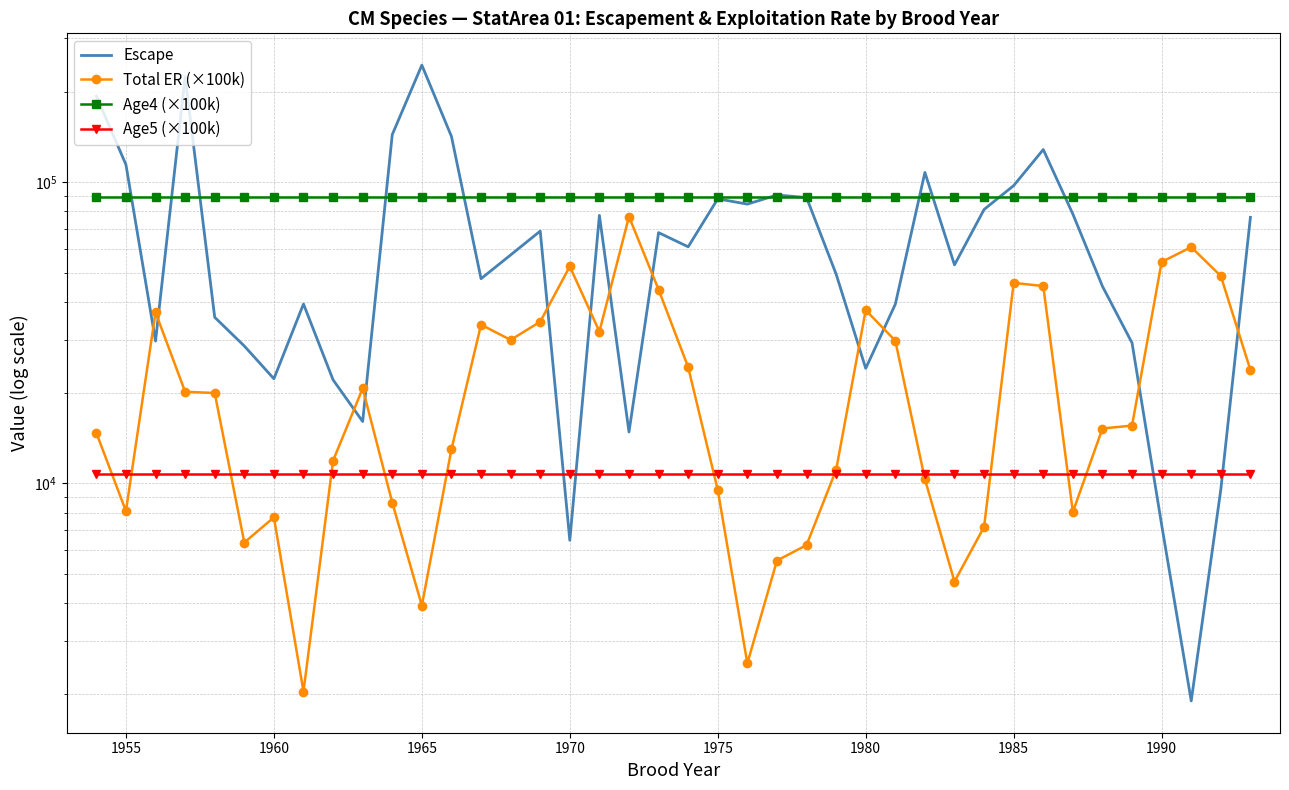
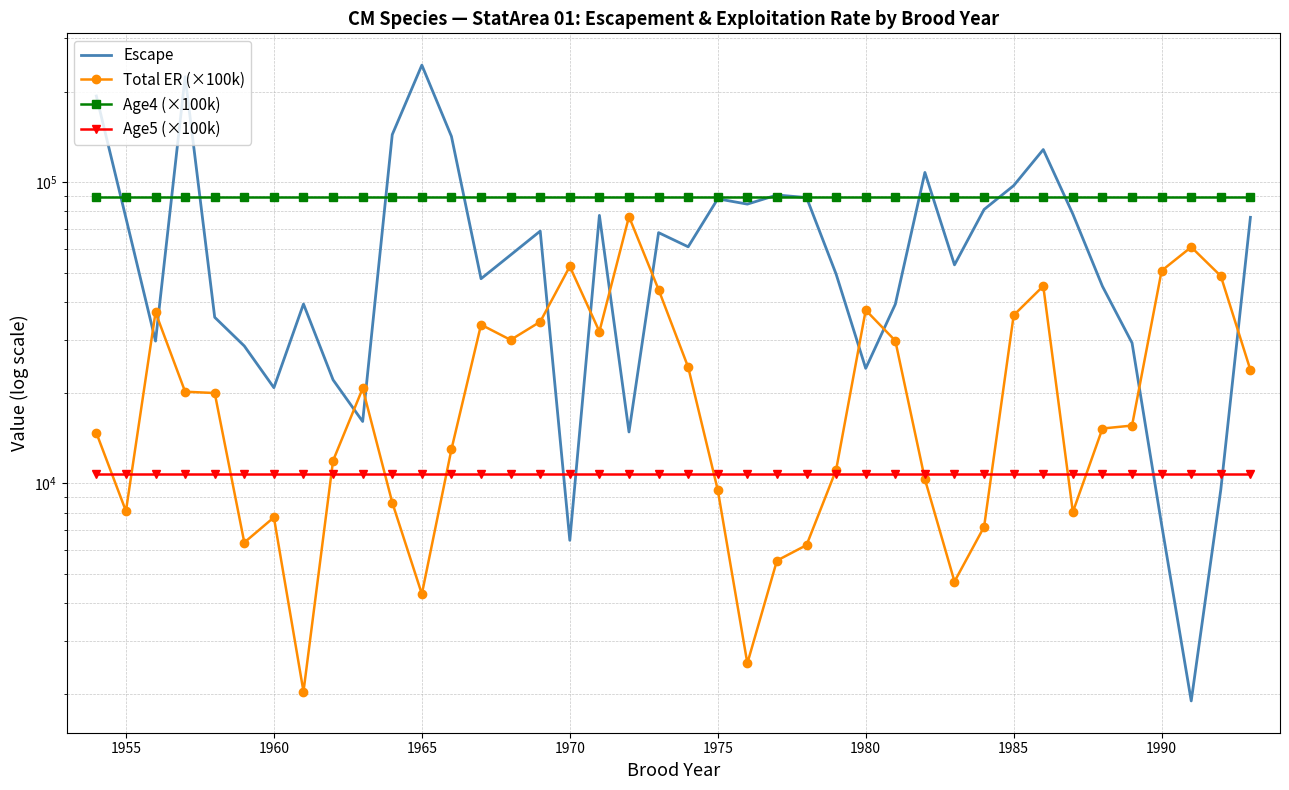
  {
    "Escape": {
-     "1955": 114000,
-     "1960": 22000,
+     "1955": 76000,
+     "1960": 21000,
      "1965": 240000,
      "1970": 6500,
      "1980": 24000,
      "1985": 97000,
      "1990": 7300
    },
    "Total ER (×100k)": {
      "1955": 8100,
      "1960": 7700,
-     "1965": 3900,
+     "1965": 4300,
      "1970": 53000,
      "1975": 9500,
      "1980": 38000,
-     "1985": 46000,
-     "1990": 54000
+     "1985": 36000,
+     "1990": 51000
    },
    "Age4 (×100k)": {
      "1955": 89000,
      "1960": 89000,
      "1965": 89000,
      "1970": 89000,
      "1980": 89000,
      "1985": 89000,
      "1990": 89000
    },
    "Age5 (×100k)": {
      "1955": 10700,
      "1960": 10700,
      "1965": 10700,
      "1970": 10700,
      "1975": 10700,
      "1980": 10700,
      "1985": 10700,
      "1990": 10700
    }
  }
